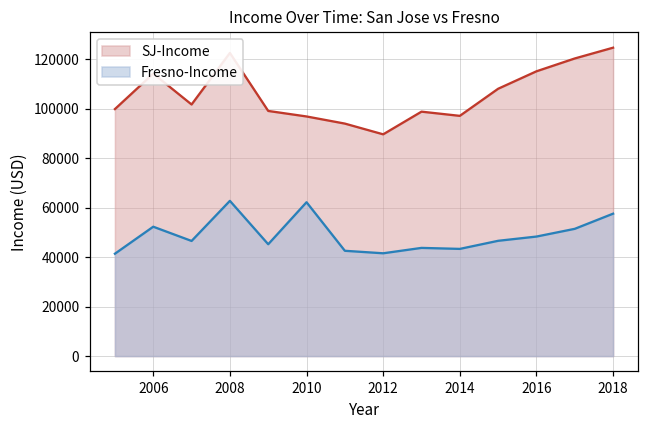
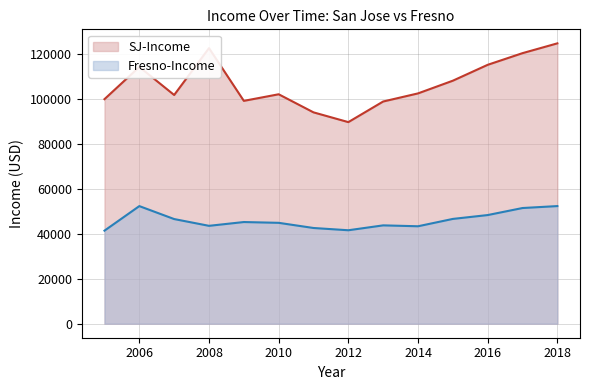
  {
    "SJ-Income": {
-     "2010": 97000,
+     "2010": 102000,
      "2012": 90000,
-     "2014": 97000,
+     "2014": 102000,
      "2016": 115000,
      "2018": 125000
    },
    "Fresno-Income": {
      "2006": 52000,
-     "2008": 63000,
-     "2010": 62000,
+     "2008": 44000,
+     "2010": 45000,
      "2012": 42000,
      "2014": 43000,
      "2016": 48000,
-     "2018": 58000
+     "2018": 52000
    }
  }
